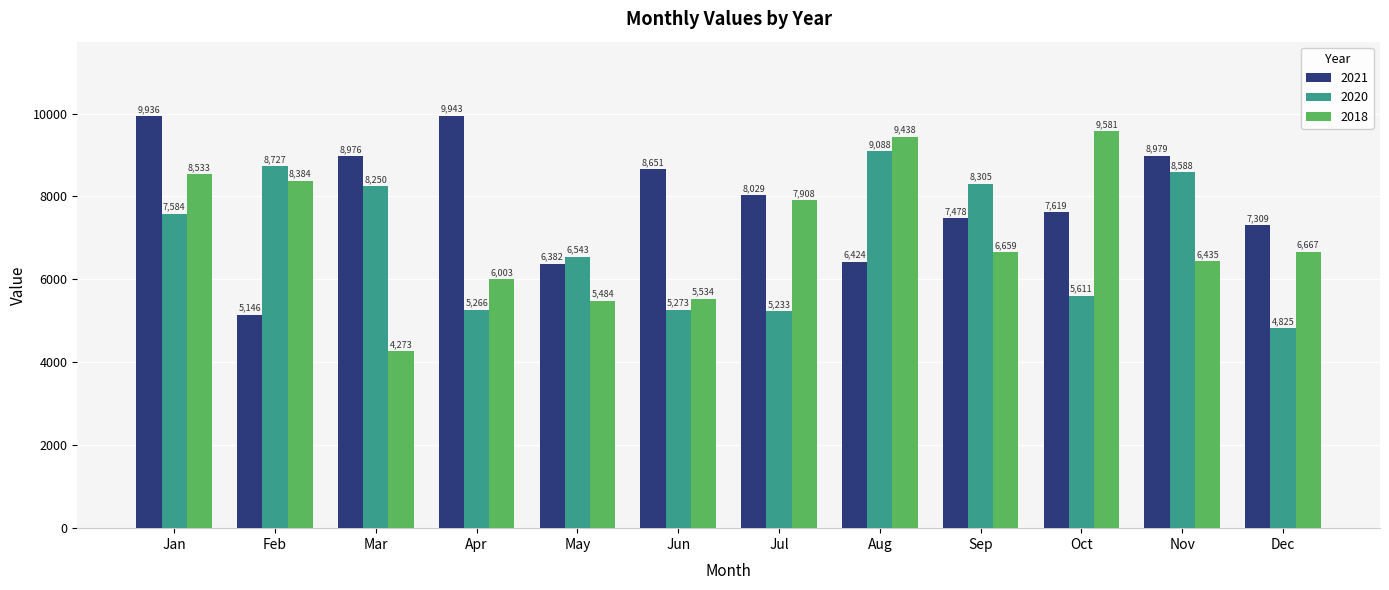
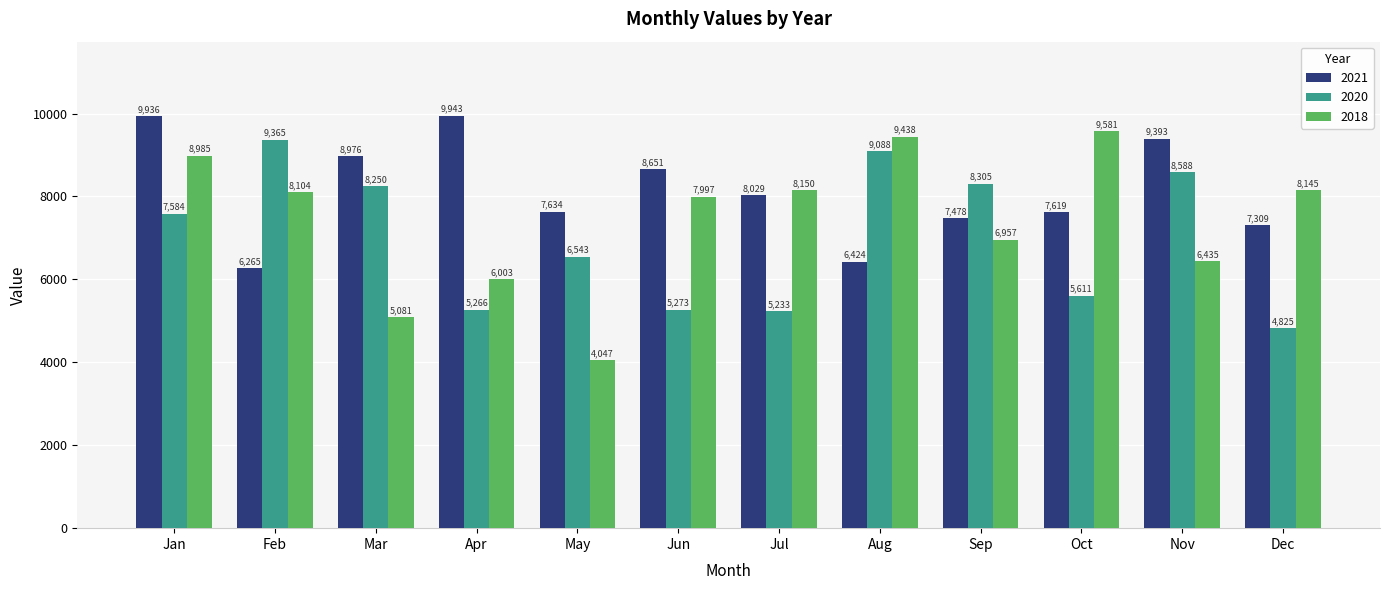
  {
    "2021": {
      "Jan": "9,936",
-     "Feb": "5,146",
+     "Feb": "6,265",
      "Mar": "8,976",
      "Apr": "9,943",
-     "May": "6,382",
+     "May": "7,634",
      "Jun": "8,651",
      "Jul": "8,029",
      "Aug": "6,424",
      "Sep": "7,478",
      "Oct": "7,619",
-     "Nov": "8,979",
+     "Nov": "9,393",
      "Dec": "7,309"
    },
    "2020": {
      "Jan": "7,584",
-     "Feb": "8,727",
+     "Feb": "9,365",
      "Mar": "8,250",
      "Apr": "5,266",
      "May": "6,543",
      "Jun": "5,273",
      "Jul": "5,233",
      "Aug": "9,088",
      "Sep": "8,305",
      "Oct": "5,611",
      "Nov": "8,588",
      "Dec": "4,825"
    },
    "2018": {
-     "Jan": "8,533",
-     "Feb": "8,384",
-     "Mar": "4,273",
+     "Jan": "8,985",
+     "Feb": "8,104",
+     "Mar": "5,081",
      "Apr": "6,003",
-     "May": "5,484",
-     "Jun": "5,534",
-     "Jul": "7,908",
+     "May": "4,047",
+     "Jun": "7,997",
+     "Jul": "8,150",
      "Aug": "9,438",
-     "Sep": "6,659",
+     "Sep": "6,957",
      "Oct": "9,581",
      "Nov": "6,435",
-     "Dec": "6,667"
+     "Dec": "8,145"
    }
  }
